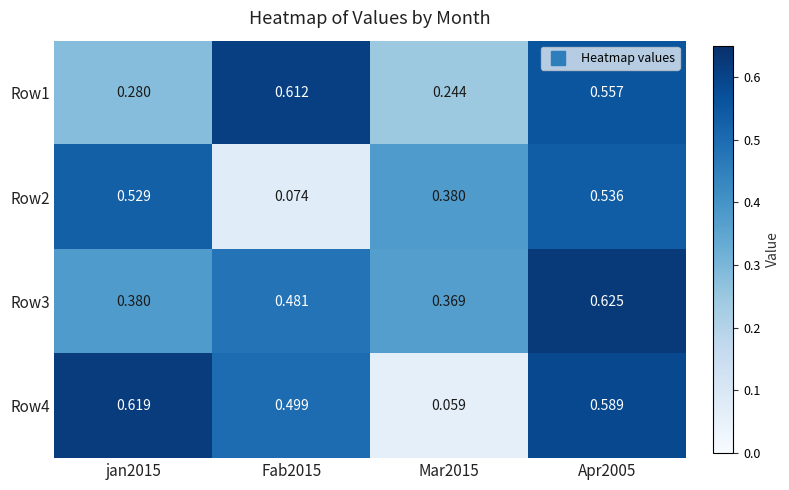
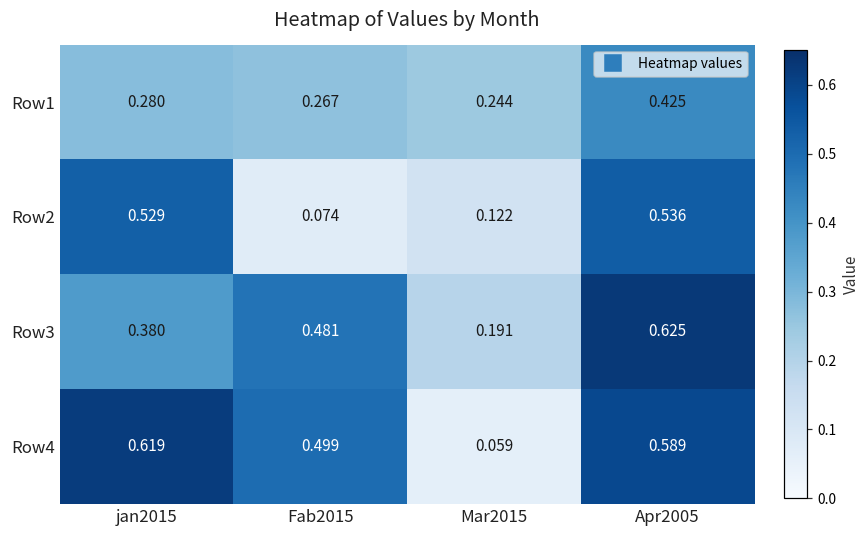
  {
    "Row1": {
      "jan2015": 0.280,
-     "Fab2015": 0.612,
+     "Fab2015": 0.267,
      "Mar2015": 0.244,
-     "Apr2005": 0.557
+     "Apr2005": 0.425
    },
    "Row2": {
      "jan2015": 0.529,
      "Fab2015": 0.074,
-     "Mar2015": 0.380,
+     "Mar2015": 0.122,
      "Apr2005": 0.536
    },
    "Row3": {
      "jan2015": 0.380,
      "Fab2015": 0.481,
-     "Mar2015": 0.369,
+     "Mar2015": 0.191,
      "Apr2005": 0.625
    },
    "Row4": {
      "jan2015": 0.619,
      "Fab2015": 0.499,
      "Mar2015": 0.059,
      "Apr2005": 0.589
    }
  }
